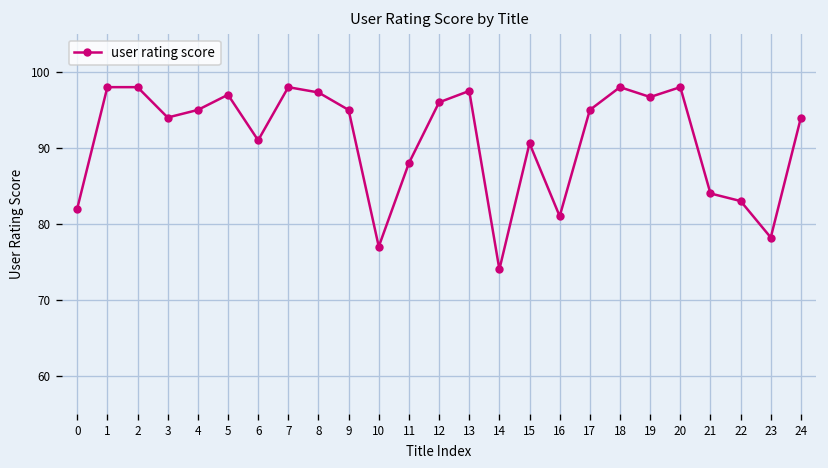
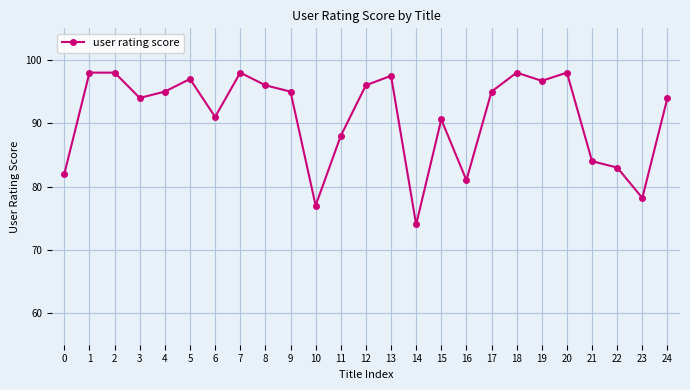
  {
    "0": 82,
    "1": 98,
    "2": 98,
    "3": 94,
    "4": 95,
    "5": 97,
    "6": 91,
    "7": 98,
-   "8": 97,
+   "8": 96,
    "9": 95,
    "10": 77,
    "11": 88,
    "12": 96,
    "13": 98,
    "14": 74,
    "15": 91,
    "16": 81,
    "17": 95,
    "18": 98,
    "19": 97,
    "20": 98,
    "21": 84,
    "22": 83,
    "23": 78,
    "24": 94
  }
